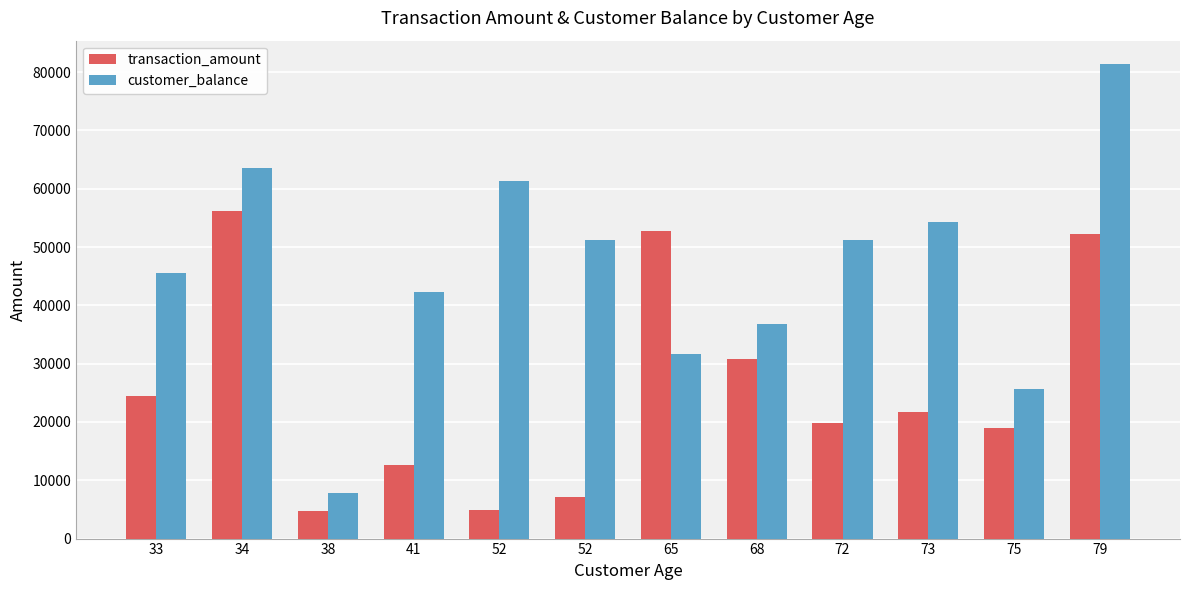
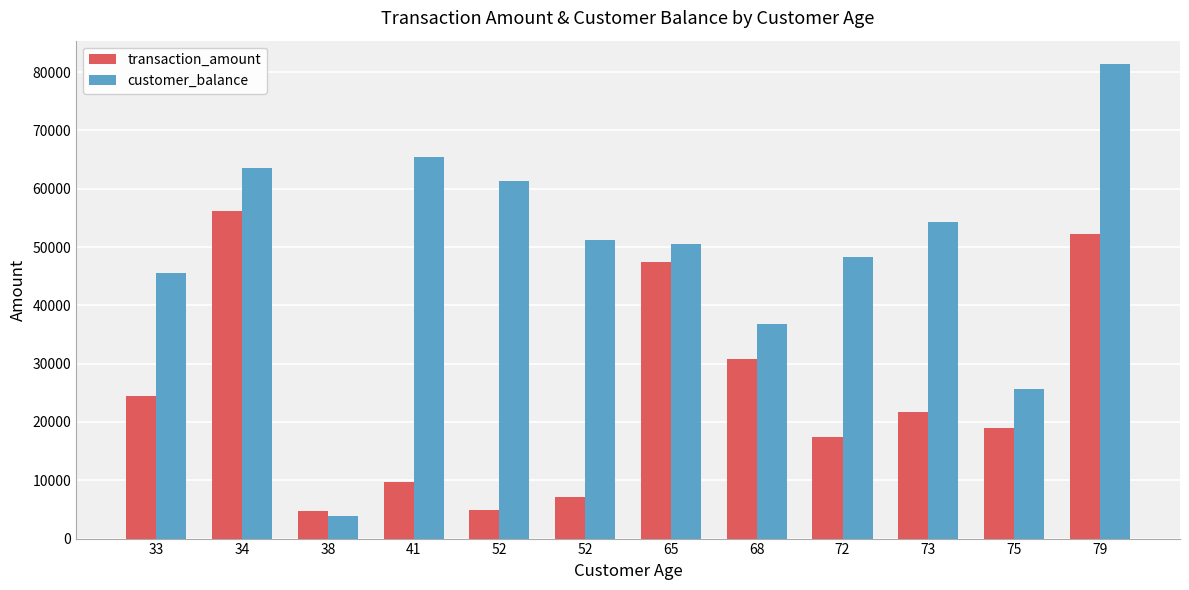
  {
    "transaction_amount": {
      "33": 25000,
      "34": 56000,
      "38": 5000,
-     "41": 13000,
-     "65": 53000,
+     "41": 10000,
+     "65": 47000,
      "68": 31000,
-     "72": 20000,
+     "72": 17000,
      "73": 22000,
      "75": 19000,
      "79": 52000
    },
    "customer_balance": {
      "33": 46000,
      "34": 64000,
-     "38": 8000,
-     "41": 42000,
-     "65": 32000,
+     "38": 4000,
+     "41": 65000,
+     "65": 50000,
      "68": 37000,
-     "72": 51000,
+     "72": 48000,
      "73": 54000,
      "75": 26000,
      "79": 81000
    }
  }
